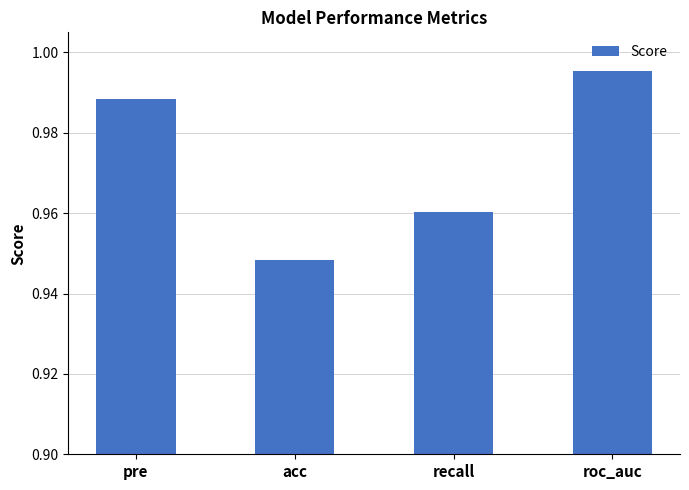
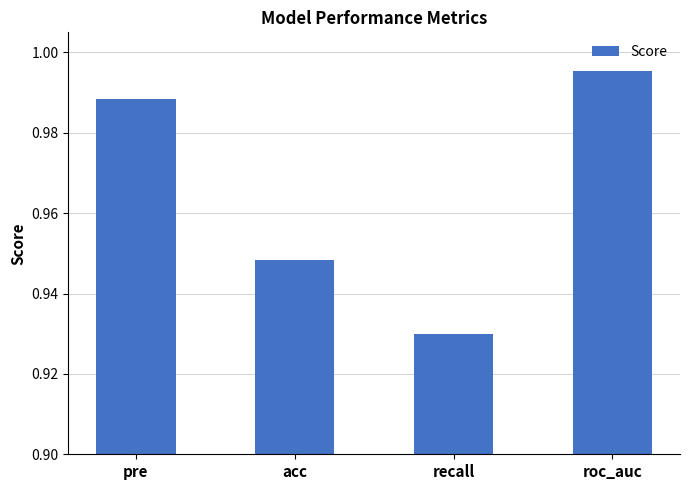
  {
    "pre": 0.988,
    "acc": 0.948,
-   "recall": 0.960,
+   "recall": 0.930,
    "roc_auc": 0.995
  }
